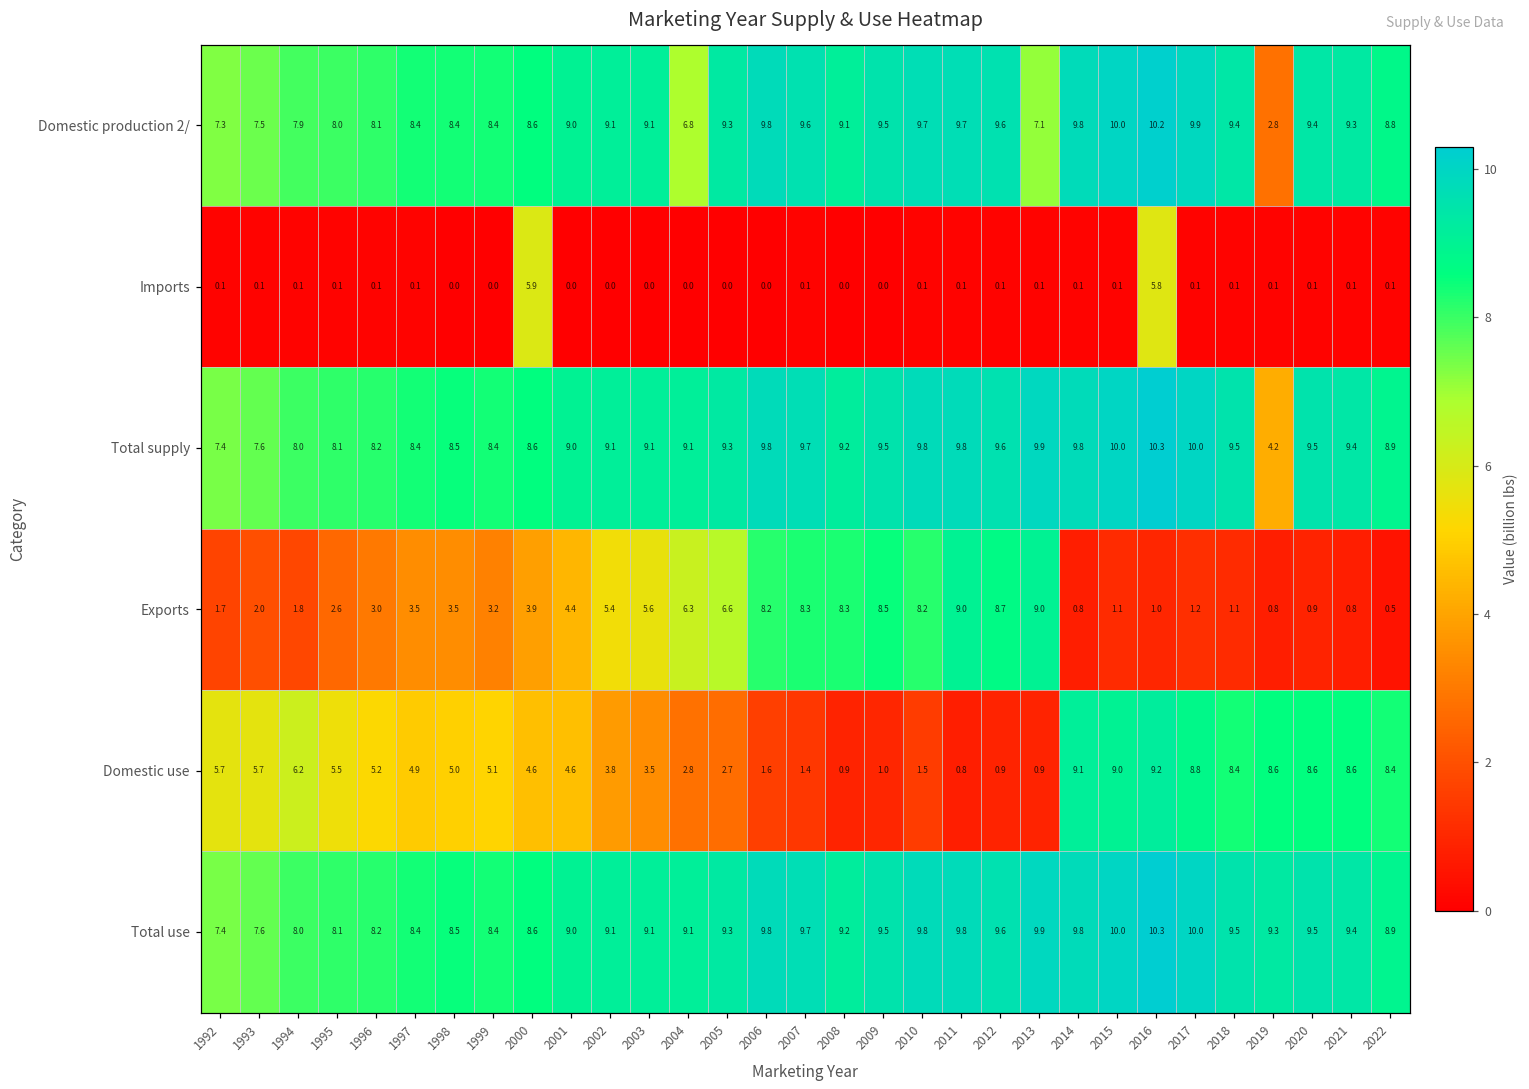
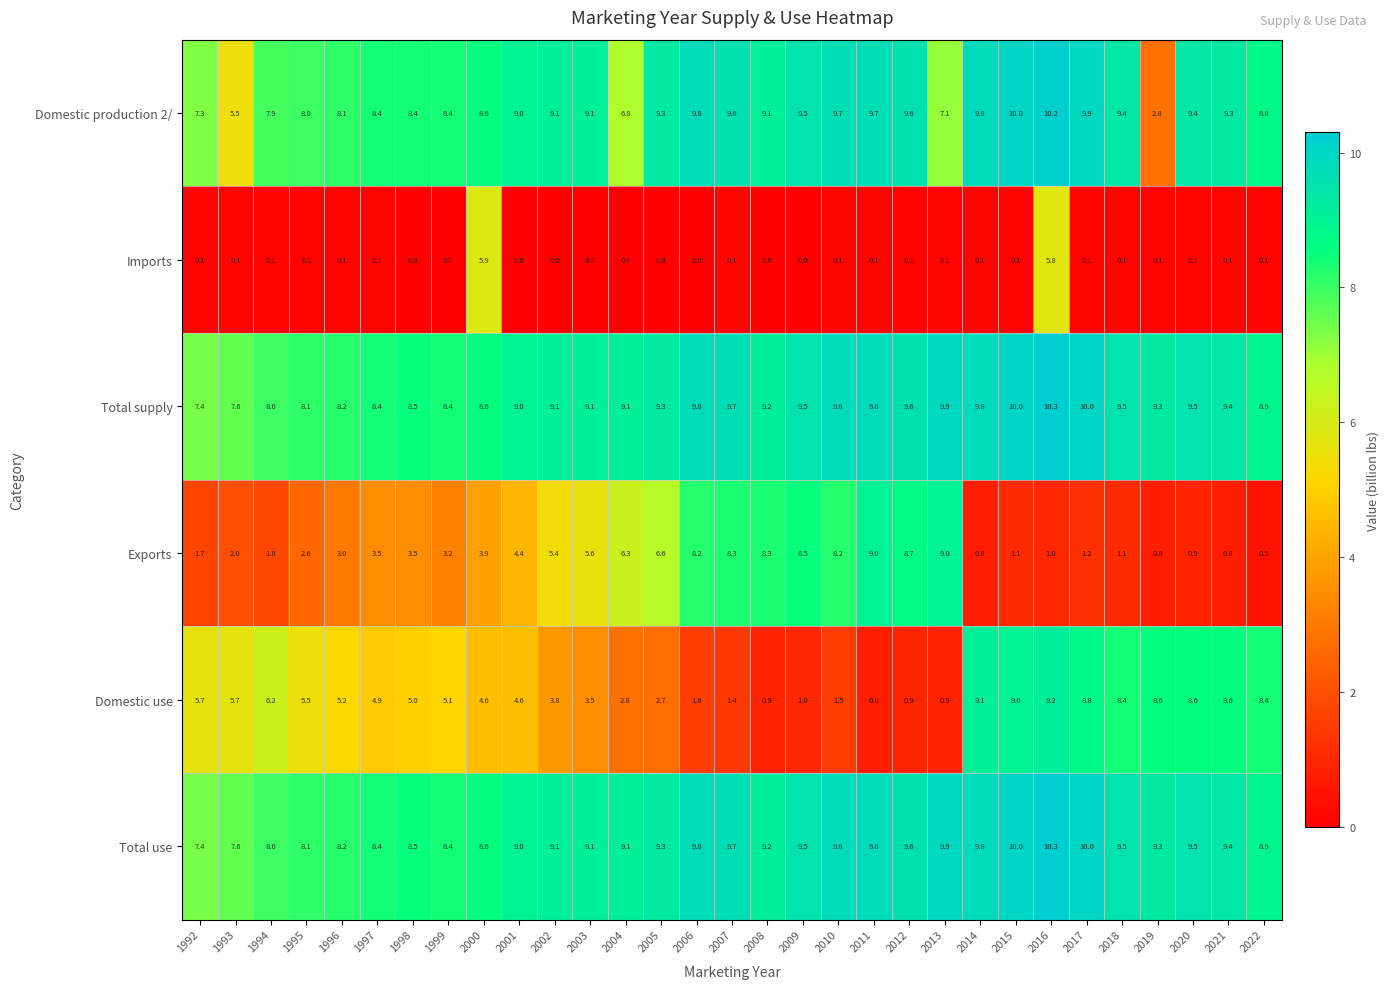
  {
    "Domestic production 2/": {
      "1992": 7.3,
-     "1993": 7.5,
+     "1993": 5.5,
      "1994": 7.9,
      "1995": 8.0,
      "1996": 8.1,
      "1997": 8.4,
      "1998": 8.4,
      "1999": 8.4,
      "2000": 8.6,
      "2001": 9.0,
      "2002": 9.1,
      "2003": 9.1,
      "2004": 6.8,
      "2005": 9.3,
      "2006": 9.8,
      "2007": 9.6,
      "2008": 9.1,
      "2009": 9.5,
      "2010": 9.7,
      "2011": 9.7,
      "2012": 9.6,
      "2013": 7.1,
      "2014": 9.8,
      "2015": 10.0,
      "2016": 10.2,
      "2017": 9.9,
      "2018": 9.4,
      "2019": 2.8,
      "2020": 9.4,
      "2021": 9.3,
      "2022": 8.8
    },
    "Imports": {
      "1992": 0.1,
      "1993": 0.1,
      "1994": 0.1,
      "1995": 0.1,
      "1996": 0.1,
      "1997": 0.1,
      "1998": 0.0,
      "1999": 0.0,
      "2000": 5.9,
      "2001": 0.0,
      "2002": 0.0,
      "2003": 0.0,
      "2004": 0.0,
      "2005": 0.0,
      "2006": 0.0,
      "2007": 0.1,
      "2008": 0.0,
      "2009": 0.0,
      "2010": 0.1,
      "2011": 0.1,
      "2012": 0.1,
      "2013": 0.1,
      "2014": 0.1,
      "2015": 0.1,
      "2016": 5.8,
      "2017": 0.1,
      "2018": 0.1,
      "2019": 0.1,
      "2020": 0.1,
      "2021": 0.1,
      "2022": 0.1
    },
    "Total supply": {
      "1992": 7.4,
      "1993": 7.6,
      "1994": 8.0,
      "1995": 8.1,
      "1996": 8.2,
      "1997": 8.4,
      "1998": 8.5,
      "1999": 8.4,
      "2000": 8.6,
      "2001": 9.0,
      "2002": 9.1,
      "2003": 9.1,
      "2004": 9.1,
      "2005": 9.3,
      "2006": 9.8,
      "2007": 9.7,
      "2008": 9.2,
      "2009": 9.5,
      "2010": 9.8,
      "2011": 9.8,
      "2012": 9.6,
      "2013": 9.9,
      "2014": 9.8,
      "2015": 10.0,
      "2016": 10.3,
      "2017": 10.0,
      "2018": 9.5,
-     "2019": 4.2,
+     "2019": 9.3,
      "2020": 9.5,
      "2021": 9.4,
      "2022": 8.9
    },
    "Exports": {
      "1992": 1.7,
      "1993": 2.0,
      "1994": 1.8,
      "1995": 2.6,
      "1996": 3.0,
      "1997": 3.5,
      "1998": 3.5,
      "1999": 3.2,
      "2000": 3.9,
      "2001": 4.4,
      "2002": 5.4,
      "2003": 5.6,
      "2004": 6.3,
      "2005": 6.6,
      "2006": 8.2,
      "2007": 8.3,
      "2008": 8.3,
      "2009": 8.5,
      "2010": 8.2,
      "2011": 9.0,
      "2012": 8.7,
      "2013": 9.0,
      "2014": 0.8,
      "2015": 1.1,
      "2016": 1.0,
      "2017": 1.2,
      "2018": 1.1,
      "2019": 0.8,
      "2020": 0.9,
      "2021": 0.8,
      "2022": 0.5
    },
    "Domestic use": {
      "1992": 5.7,
      "1993": 5.7,
      "1994": 6.2,
      "1995": 5.5,
      "1996": 5.2,
      "1997": 4.9,
      "1998": 5.0,
      "1999": 5.1,
      "2000": 4.6,
      "2001": 4.6,
      "2002": 3.8,
      "2003": 3.5,
      "2004": 2.8,
      "2005": 2.7,
      "2006": 1.6,
      "2007": 1.4,
      "2008": 0.9,
      "2009": 1.0,
      "2010": 1.5,
      "2011": 0.8,
      "2012": 0.9,
      "2013": 0.9,
      "2014": 9.1,
      "2015": 9.0,
      "2016": 9.2,
      "2017": 8.8,
      "2018": 8.4,
      "2019": 8.6,
      "2020": 8.6,
      "2021": 8.6,
      "2022": 8.4
    },
    "Total use": {
      "1992": 7.4,
      "1993": 7.6,
      "1994": 8.0,
      "1995": 8.1,
      "1996": 8.2,
      "1997": 8.4,
      "1998": 8.5,
      "1999": 8.4,
      "2000": 8.6,
      "2001": 9.0,
      "2002": 9.1,
      "2003": 9.1,
      "2004": 9.1,
      "2005": 9.3,
      "2006": 9.8,
      "2007": 9.7,
      "2008": 9.2,
      "2009": 9.5,
      "2010": 9.8,
      "2011": 9.8,
      "2012": 9.6,
      "2013": 9.9,
      "2014": 9.8,
      "2015": 10.0,
      "2016": 10.3,
      "2017": 10.0,
      "2018": 9.5,
      "2019": 9.3,
      "2020": 9.5,
      "2021": 9.4,
      "2022": 8.9
    }
  }
